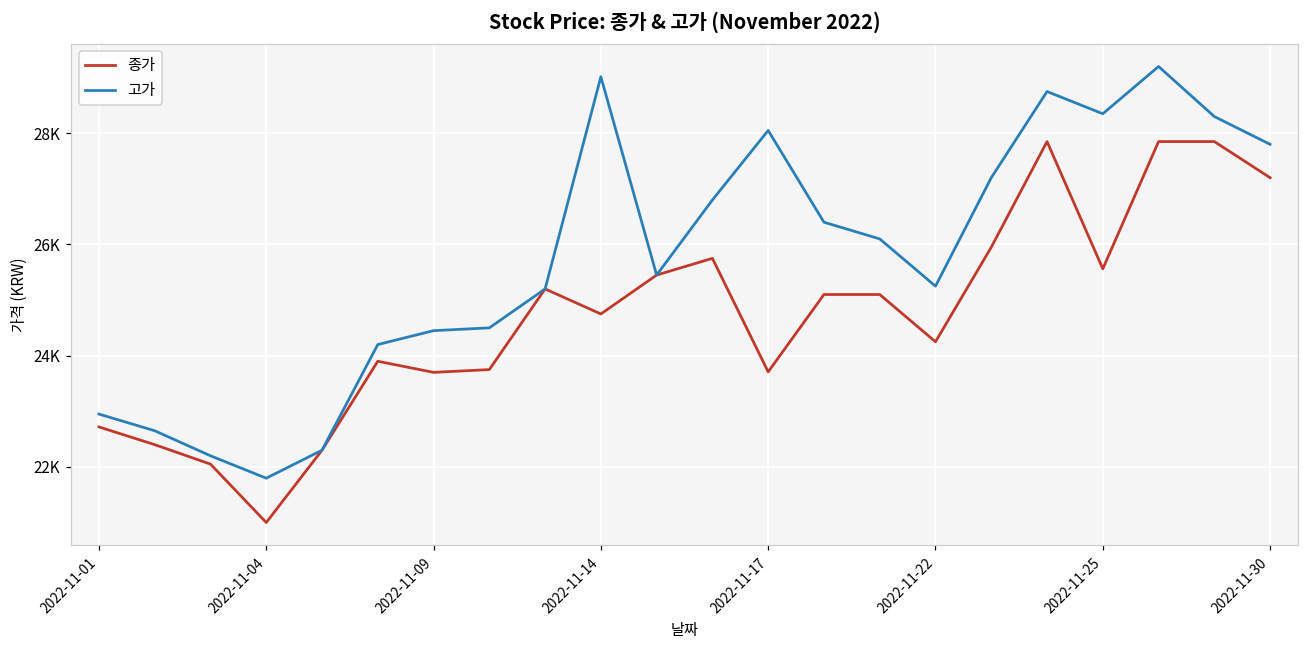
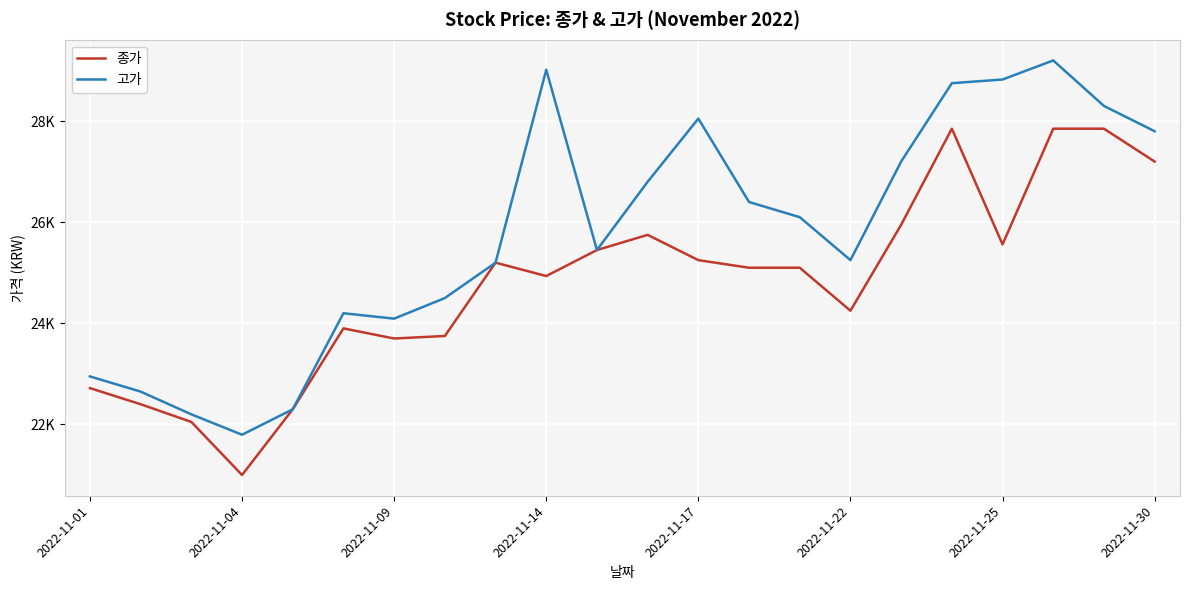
  {
    "종가": {
      "2022-11-01": 22700,
      "2022-11-04": 21000,
      "2022-11-09": 23700,
-     "2022-11-14": 24800,
-     "2022-11-17": 23700,
+     "2022-11-14": 24900,
+     "2022-11-17": 25300,
      "2022-11-22": 24300,
      "2022-11-25": 25600,
      "2022-11-30": 27200
    },
    "고가": {
      "2022-11-01": 23000,
      "2022-11-04": 21800,
-     "2022-11-09": 24500,
+     "2022-11-09": 24100,
      "2022-11-14": 29000,
      "2022-11-17": 28100,
      "2022-11-22": 25300,
-     "2022-11-25": 28400,
+     "2022-11-25": 28800,
      "2022-11-30": 27800
    }
  }
